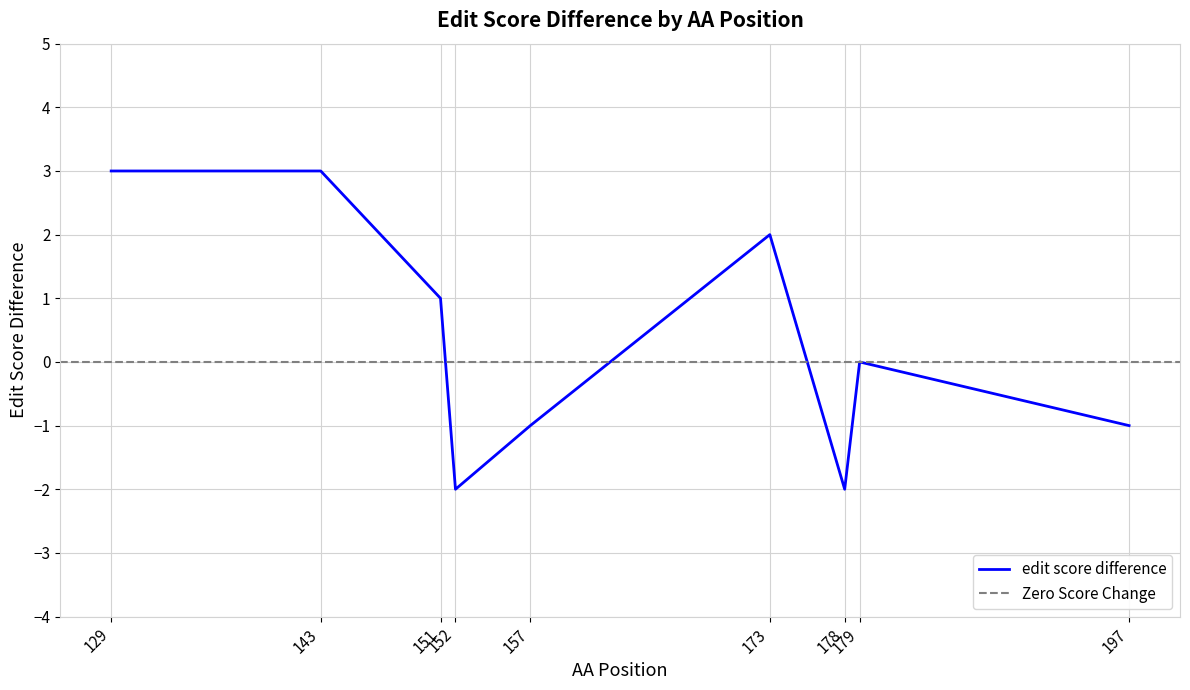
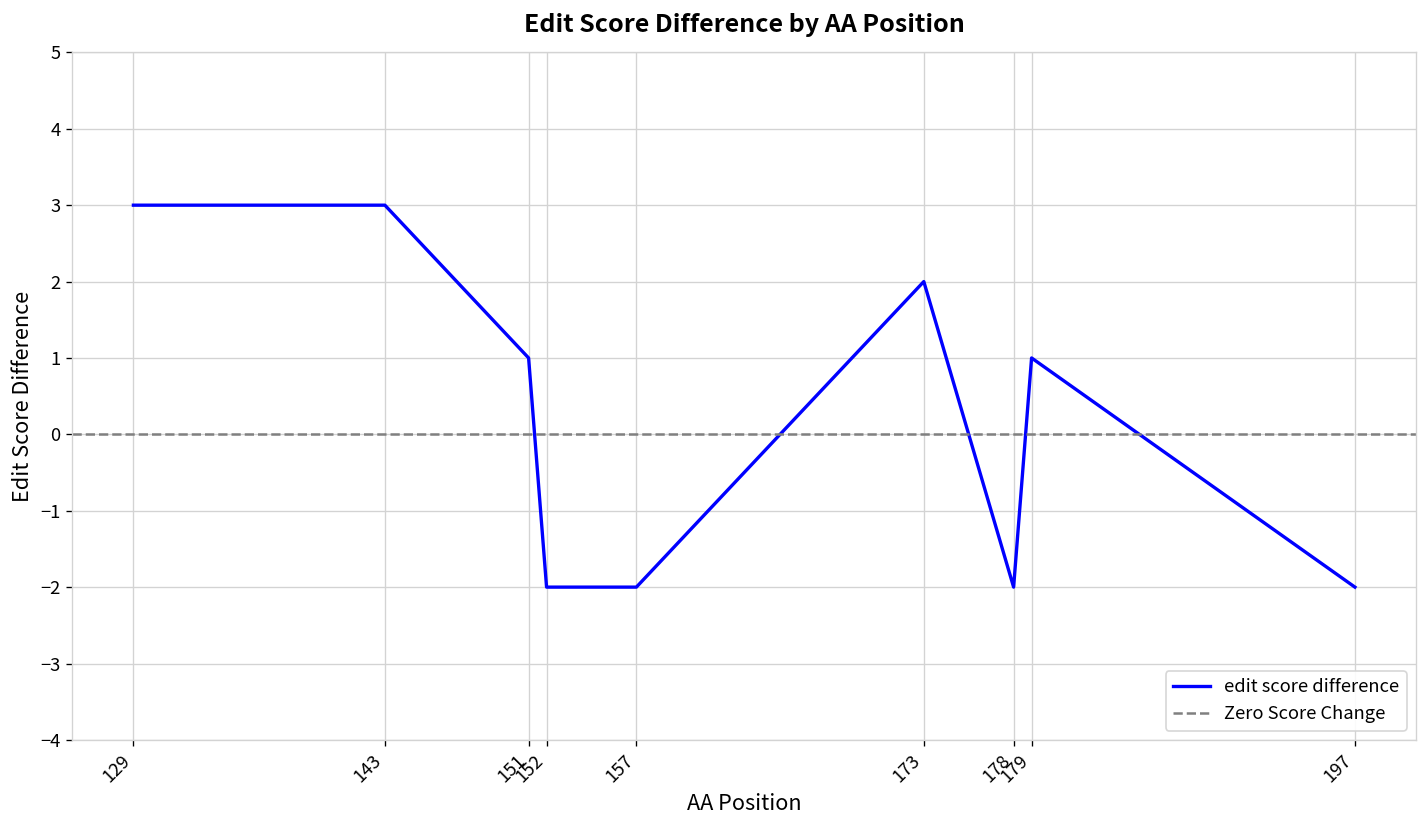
  {
    "129": 3,
    "143": 3,
    "151": 1,
    "152": -2,
-   "157": -1,
+   "157": -2,
    "173": 2,
    "178": -2,
-   "179": 0,
-   "197": -1
+   "179": 1,
+   "197": -2
  }
